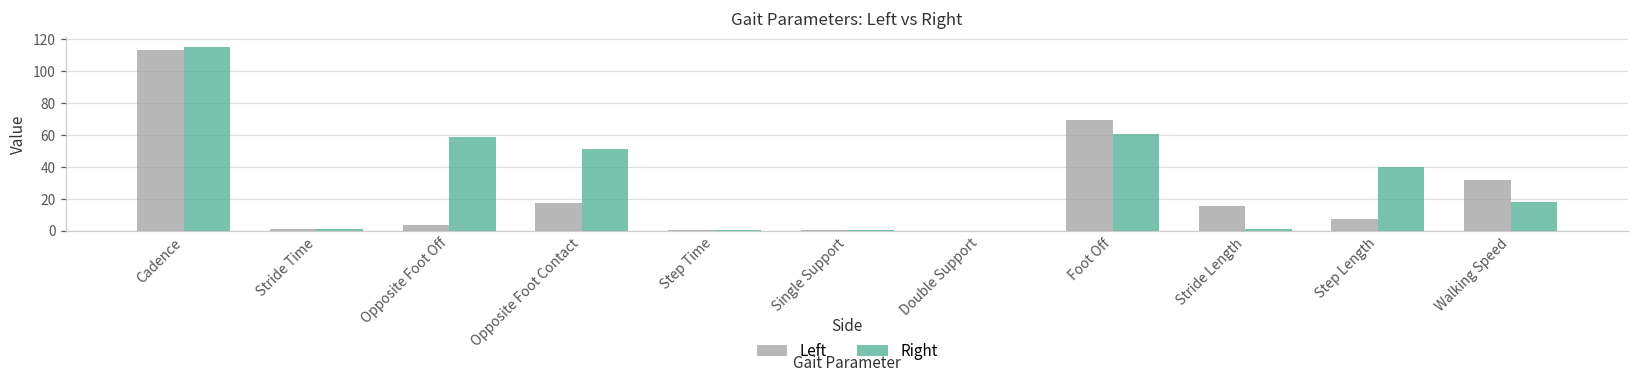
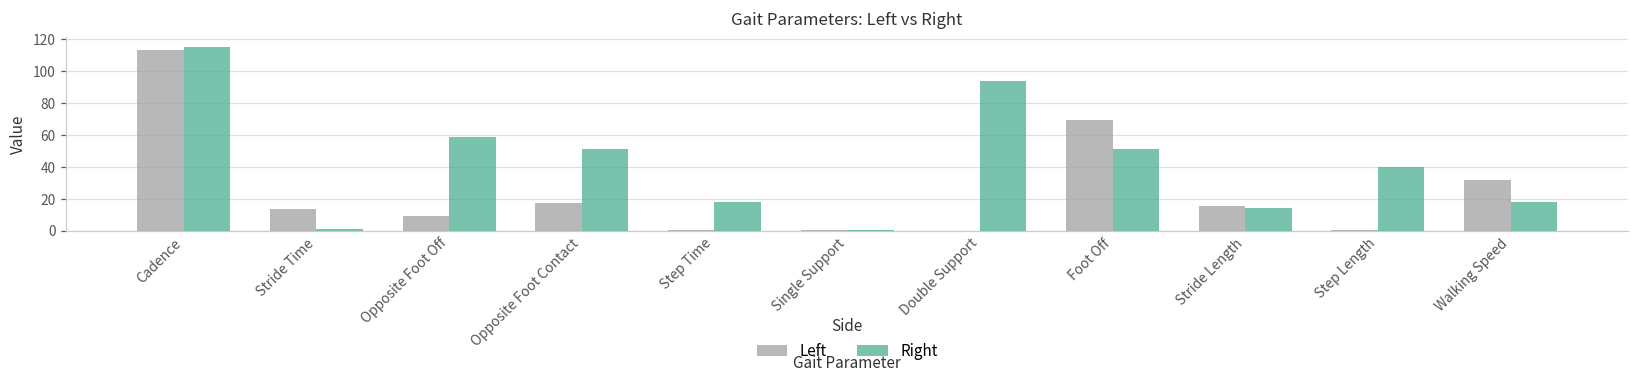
  {
    "Left": {
      "Cadence": 113,
-     "Stride Time": 1,
-     "Opposite Foot Off": 3,
+     "Stride Time": 14,
+     "Opposite Foot Off": 9,
      "Opposite Foot Contact": 18,
      "Foot Off": 70,
      "Stride Length": 16,
-     "Step Length": 8,
+     "Step Length": 1,
      "Walking Speed": 32
    },
    "Right": {
      "Cadence": 115,
      "Opposite Foot Off": 59,
      "Opposite Foot Contact": 51,
-     "Step Time": 1,
-     "Double Support": 0,
-     "Foot Off": 61,
-     "Stride Length": 1,
+     "Step Time": 18,
+     "Double Support": 94,
+     "Foot Off": 51,
+     "Stride Length": 14,
      "Step Length": 40,
      "Walking Speed": 18
    }
  }
